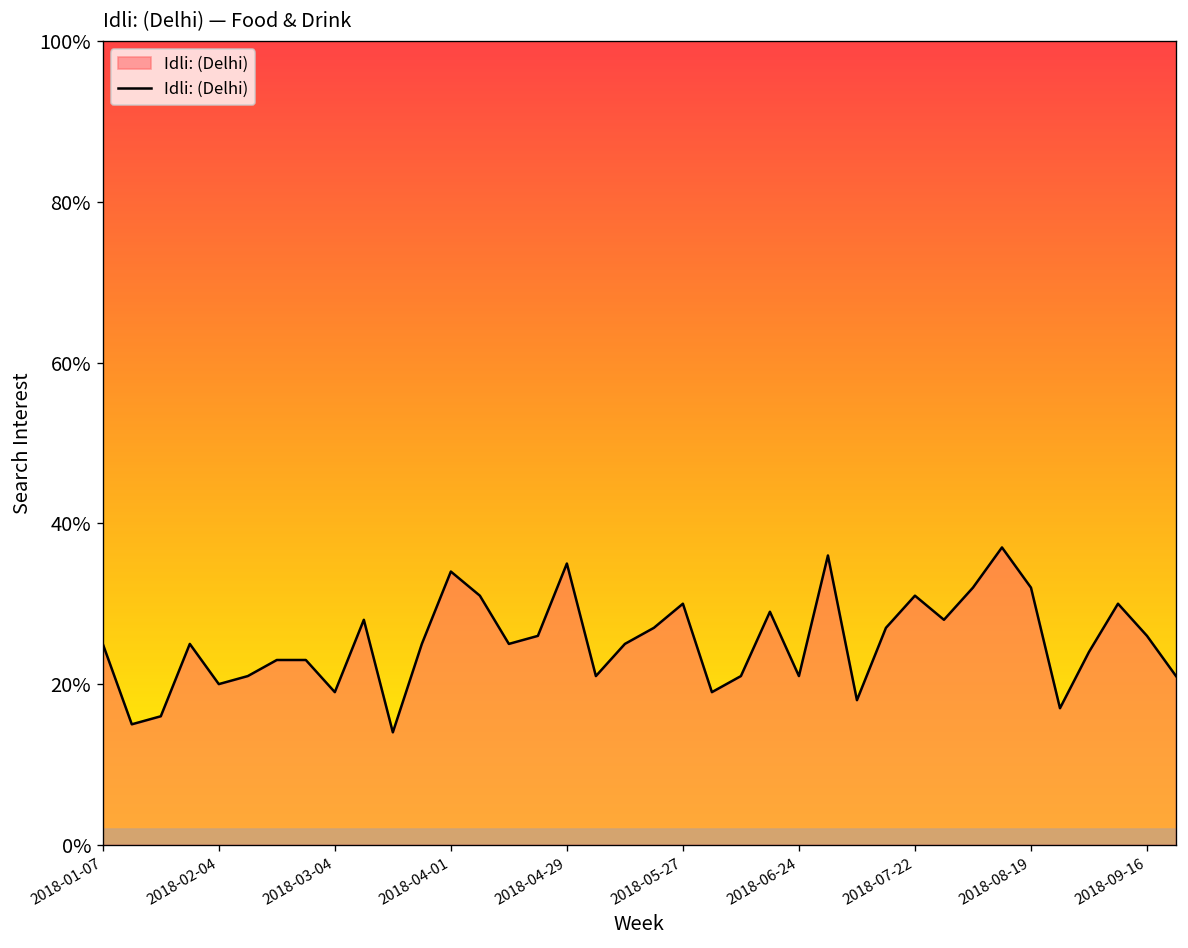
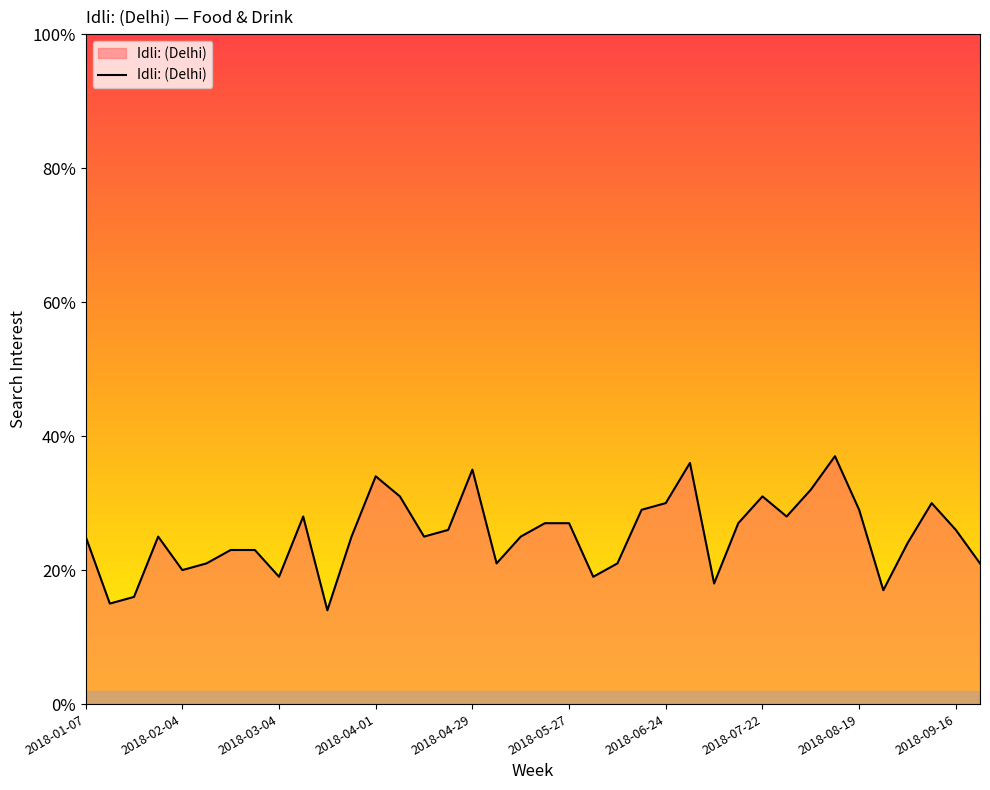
  {
    "2018-01-07": "25%",
    "2018-02-04": "20%",
    "2018-03-04": "19%",
    "2018-04-01": "34%",
    "2018-04-29": "35%",
-   "2018-05-27": "30%",
-   "2018-06-24": "21%",
+   "2018-05-27": "27%",
+   "2018-06-24": "30%",
    "2018-07-22": "31%",
-   "2018-08-19": "32%",
+   "2018-08-19": "29%",
    "2018-09-16": "26%"
  }
